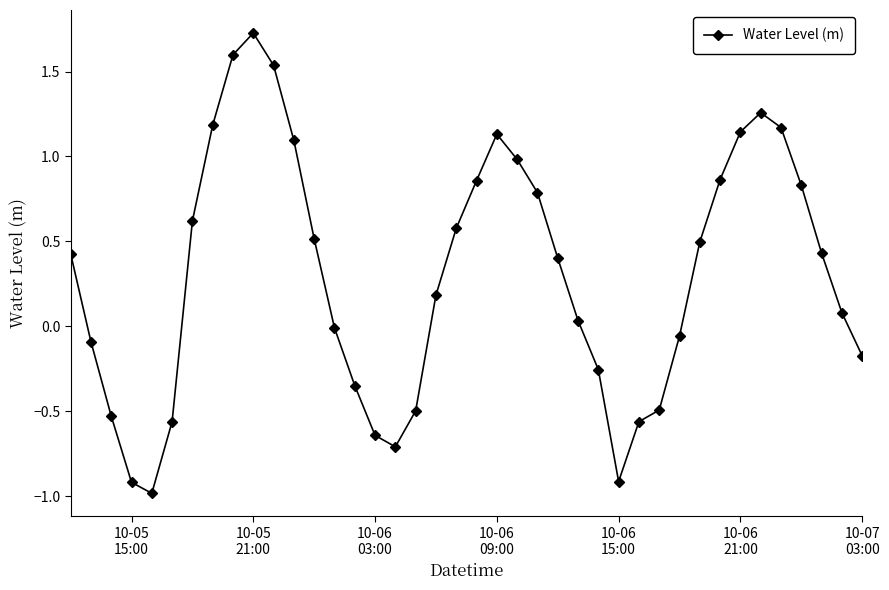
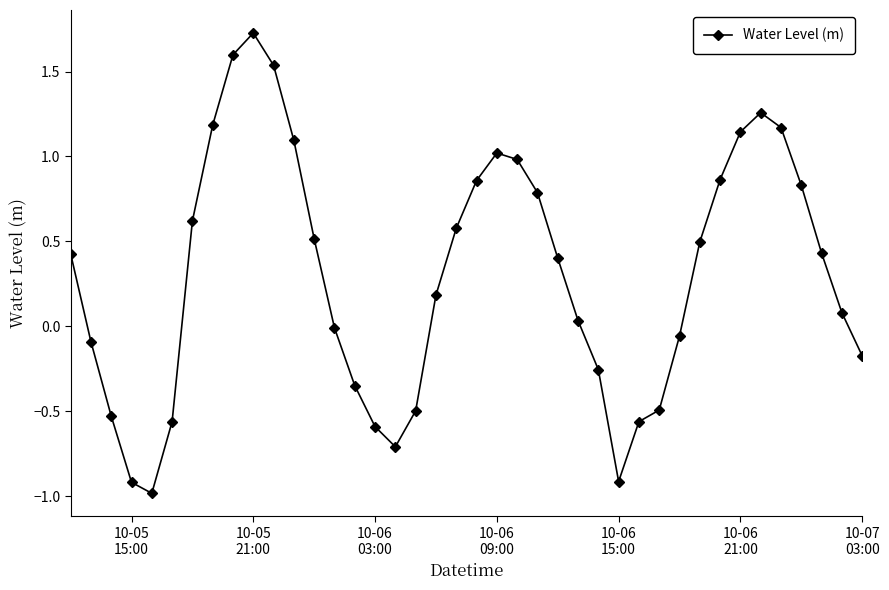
  {
    "10-05 15:00": -0.92,
    "10-05 21:00": 1.73,
-   "10-06 03:00": -0.64,
-   "10-06 09:00": 1.13,
+   "10-06 03:00": -0.59,
+   "10-06 09:00": 1.02,
    "10-06 15:00": -0.91,
    "10-06 21:00": 1.14,
    "10-07 03:00": -0.17
  }
